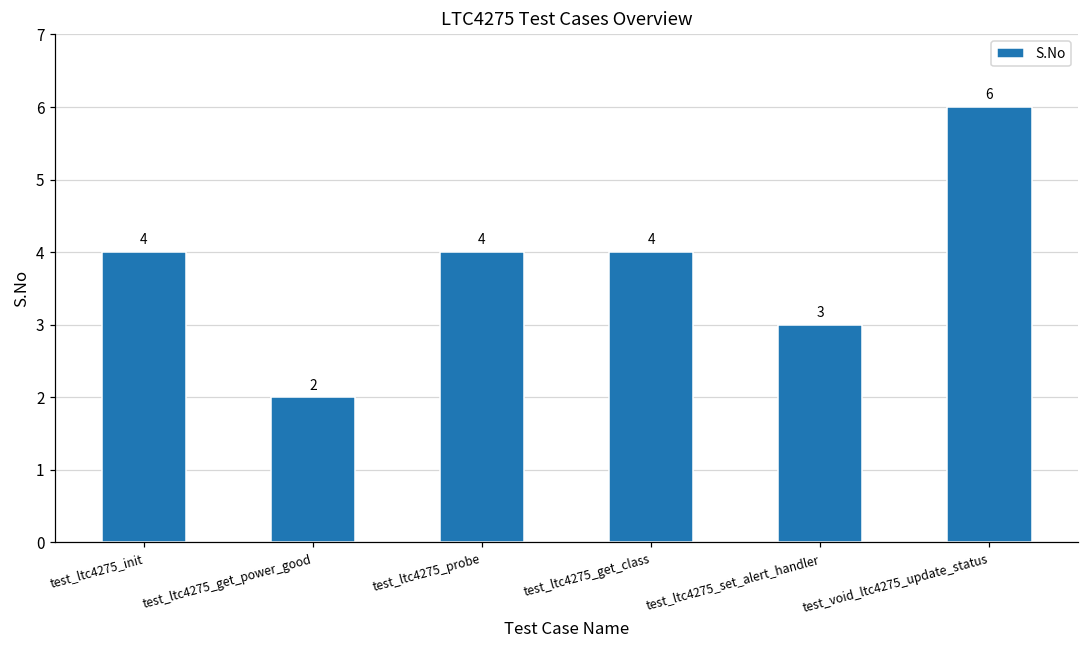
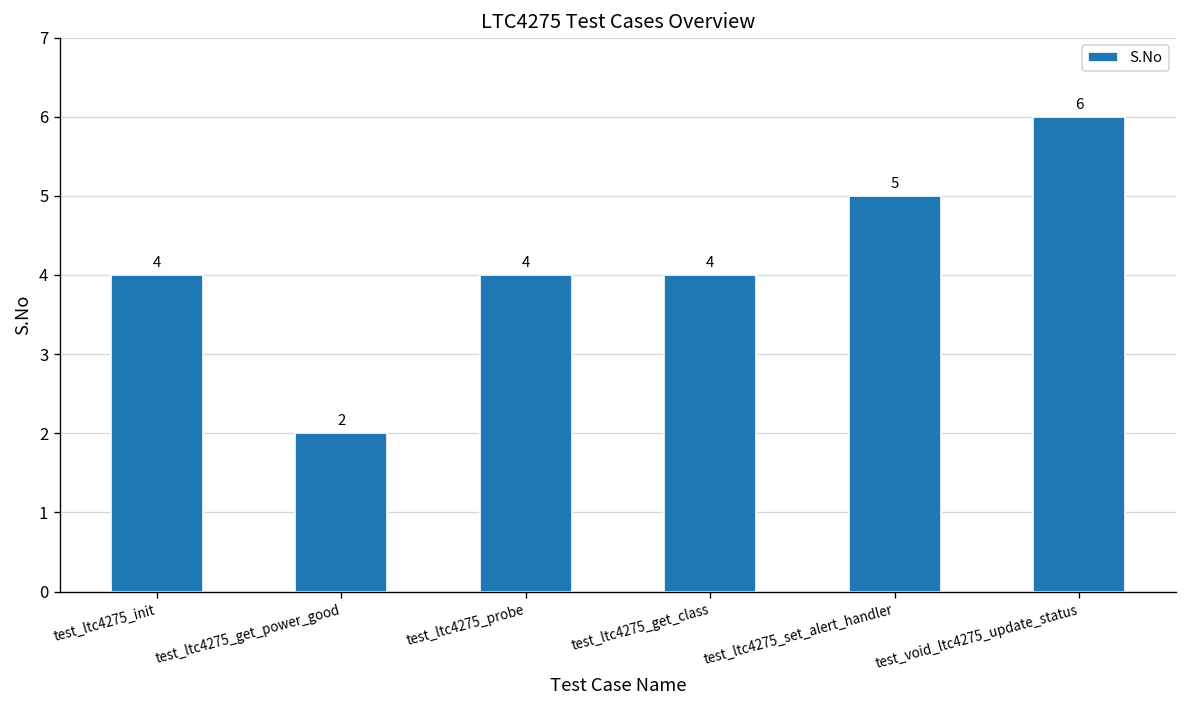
  {
    "test_ltc4275_init": 4,
    "test_ltc4275_get_power_good": 2,
    "test_ltc4275_probe": 4,
    "test_ltc4275_get_class": 4,
-   "test_ltc4275_set_alert_handler": 3,
+   "test_ltc4275_set_alert_handler": 5,
    "test_void_ltc4275_update_status": 6
  }
